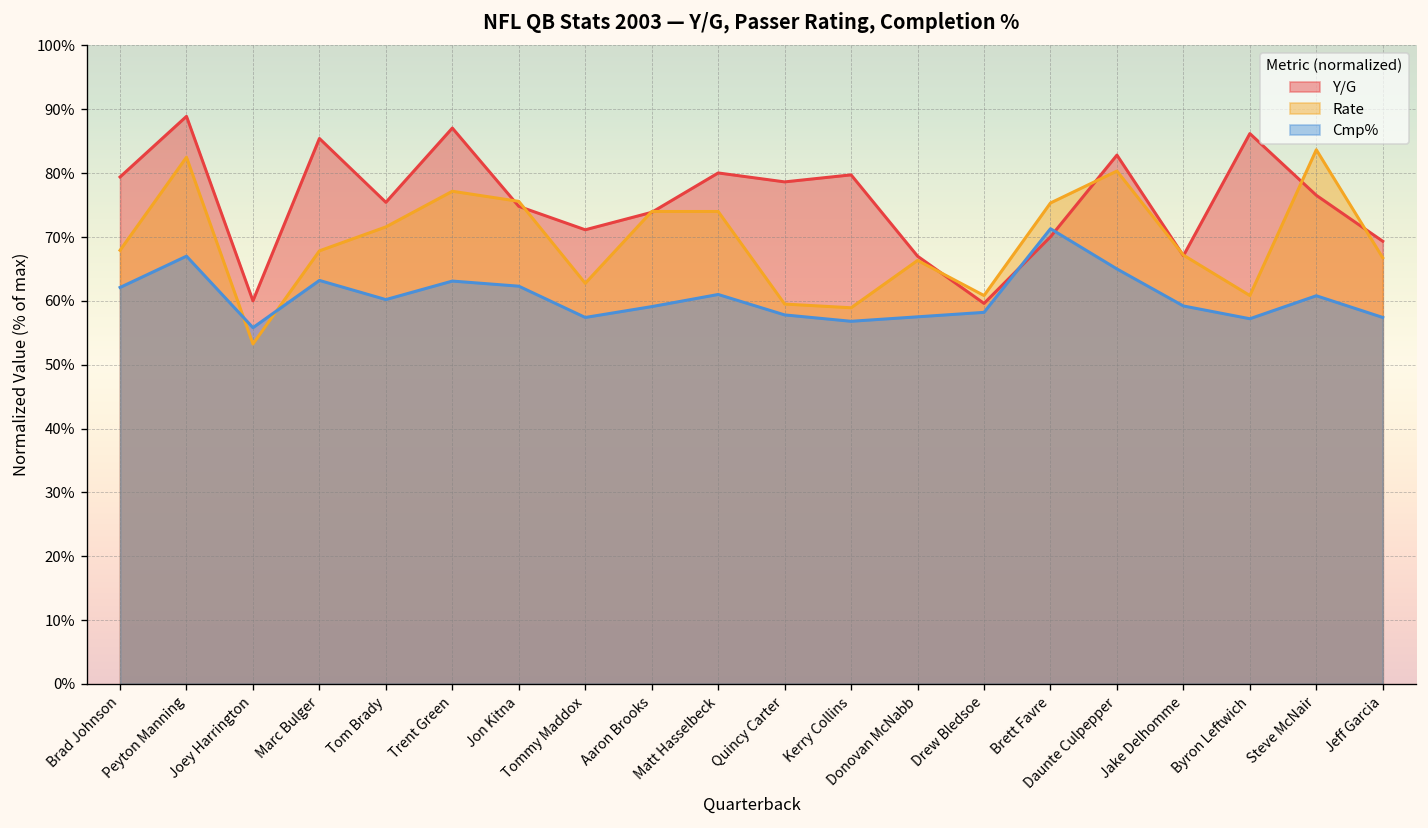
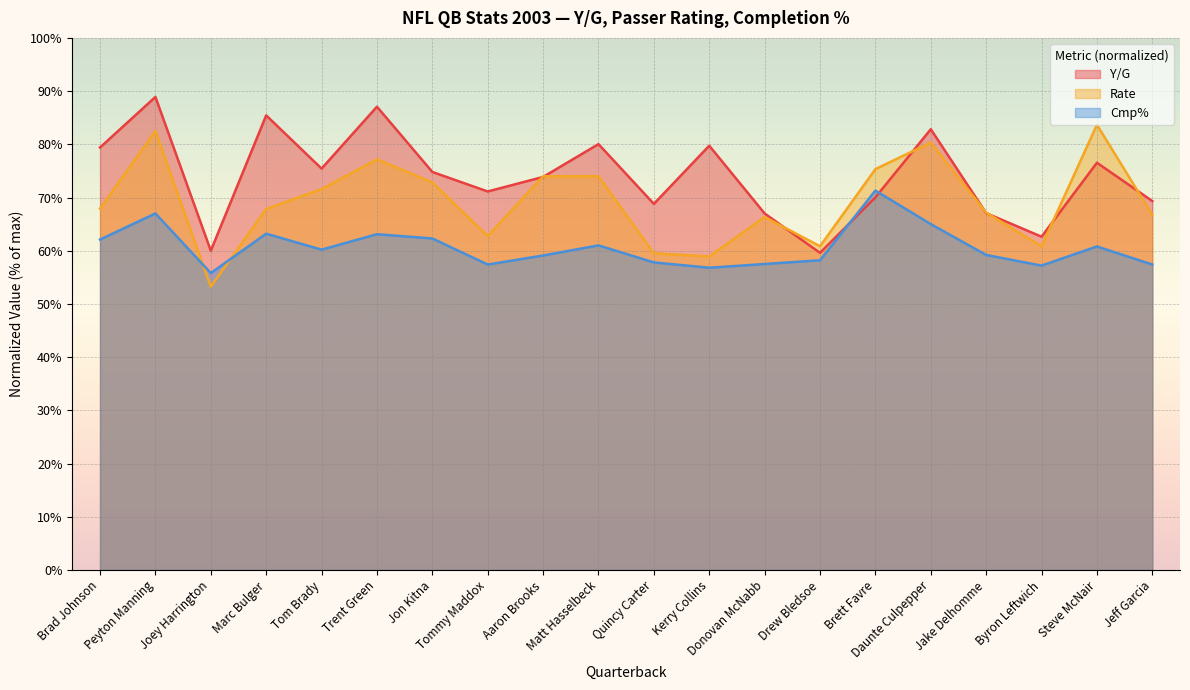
  {
    "Y/G": {
      "Brad Johnson": "79%",
      "Peyton Manning": "89%",
      "Joey Harrington": "60%",
      "Marc Bulger": "85%",
      "Tom Brady": "75%",
      "Trent Green": "87%",
      "Jon Kitna": "75%",
      "Tommy Maddox": "71%",
      "Matt Hasselbeck": "80%",
-     "Quincy Carter": "79%",
+     "Quincy Carter": "69%",
      "Kerry Collins": "80%",
      "Donovan McNabb": "67%",
      "Drew Bledsoe": "60%",
      "Brett Favre": "70%",
      "Daunte Culpepper": "83%",
-     "Byron Leftwich": "86%",
+     "Byron Leftwich": "63%",
      "Steve McNair": "77%",
      "Jeff Garcia": "69%"
    },
    "Rate": {
      "Brad Johnson": "68%",
      "Peyton Manning": "83%",
      "Joey Harrington": "53%",
      "Marc Bulger": "68%",
      "Tom Brady": "72%",
      "Trent Green": "77%",
-     "Jon Kitna": "76%",
+     "Jon Kitna": "73%",
      "Tommy Maddox": "63%",
      "Matt Hasselbeck": "74%",
      "Quincy Carter": "60%",
      "Kerry Collins": "59%",
      "Donovan McNabb": "66%",
      "Drew Bledsoe": "61%",
      "Brett Favre": "75%",
      "Daunte Culpepper": "80%",
      "Byron Leftwich": "61%",
      "Jeff Garcia": "67%"
    },
    "Cmp%": {
      "Brad Johnson": "62%",
      "Peyton Manning": "67%",
      "Joey Harrington": "56%",
      "Marc Bulger": "63%",
      "Tom Brady": "60%",
      "Trent Green": "63%",
      "Jon Kitna": "62%",
      "Tommy Maddox": "57%",
      "Aaron Brooks": "59%",
      "Matt Hasselbeck": "61%",
      "Quincy Carter": "58%",
      "Kerry Collins": "57%",
      "Donovan McNabb": "57%",
      "Drew Bledsoe": "58%",
      "Brett Favre": "71%",
      "Daunte Culpepper": "65%",
      "Jake Delhomme": "59%",
      "Byron Leftwich": "57%",
      "Steve McNair": "61%",
      "Jeff Garcia": "57%"
    }
  }
